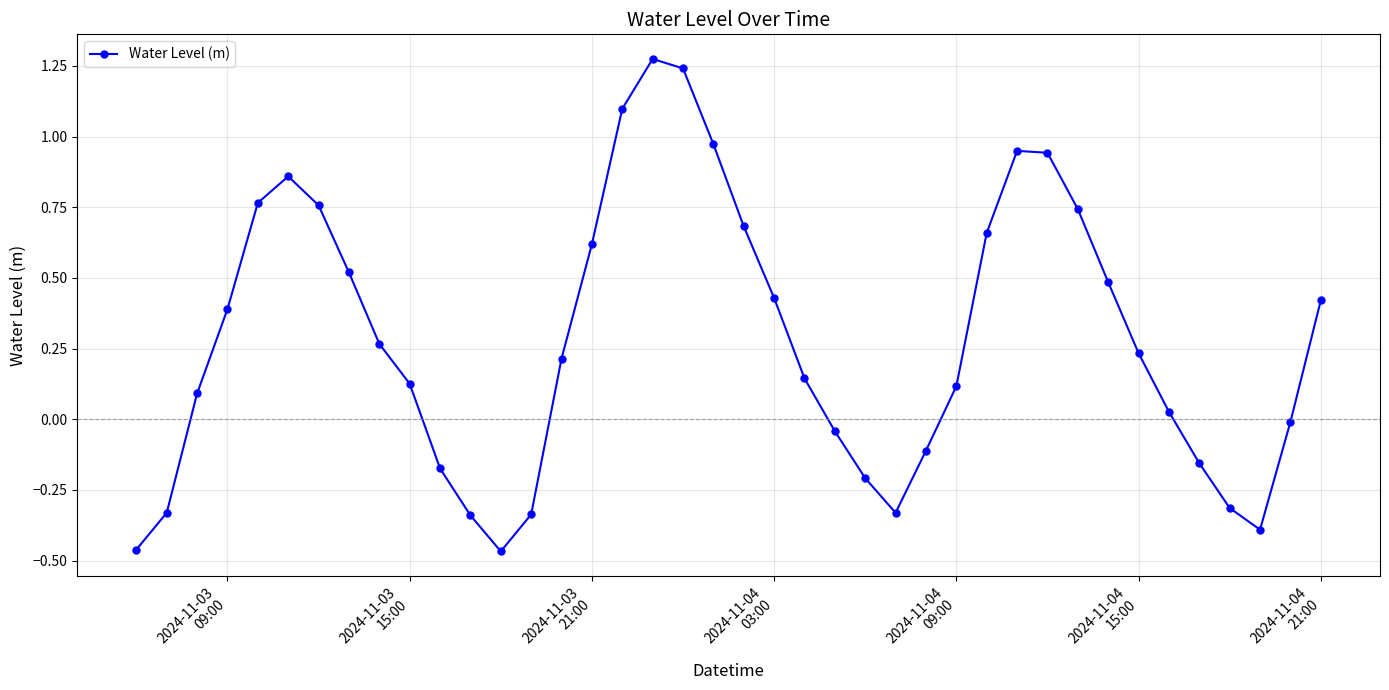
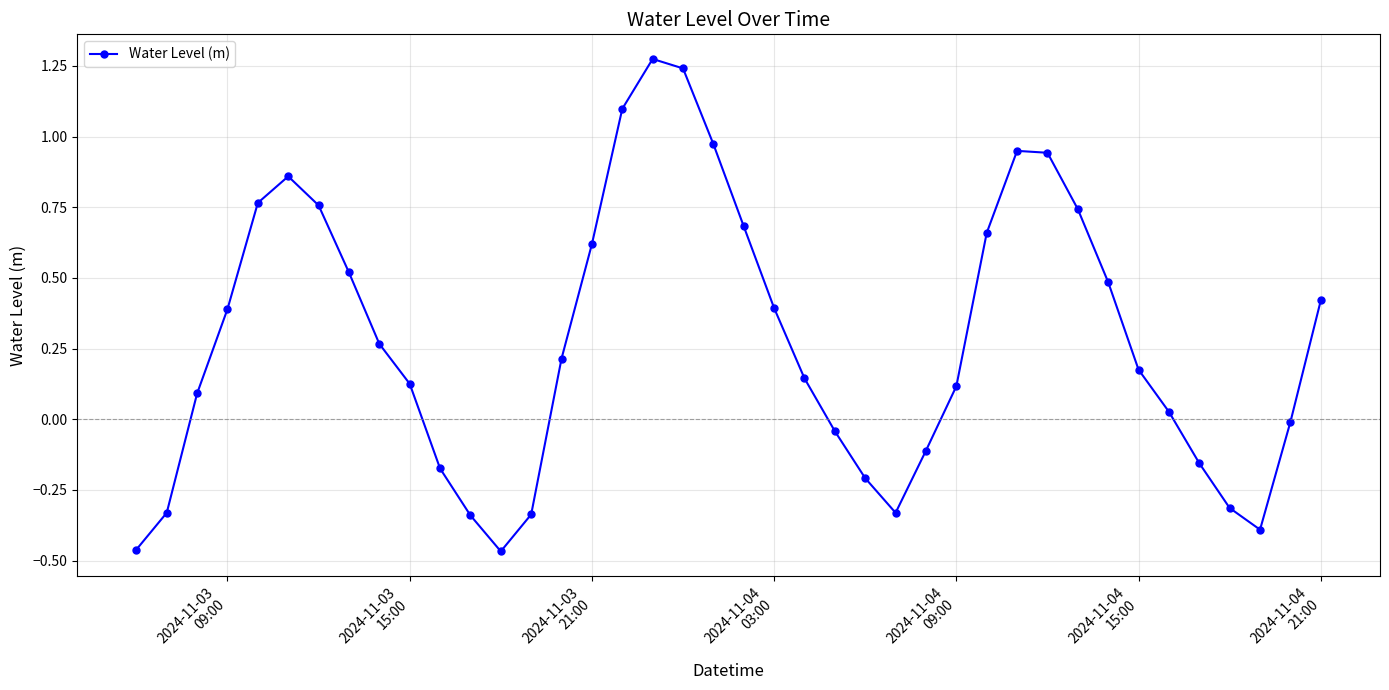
  {
    "2024-11-03 09:00": 0.39,
    "2024-11-03 15:00": 0.13,
    "2024-11-03 21:00": 0.62,
-   "2024-11-04 03:00": 0.43,
+   "2024-11-04 03:00": 0.39,
    "2024-11-04 09:00": 0.12,
-   "2024-11-04 15:00": 0.23,
+   "2024-11-04 15:00": 0.18,
    "2024-11-04 21:00": 0.42
  }
